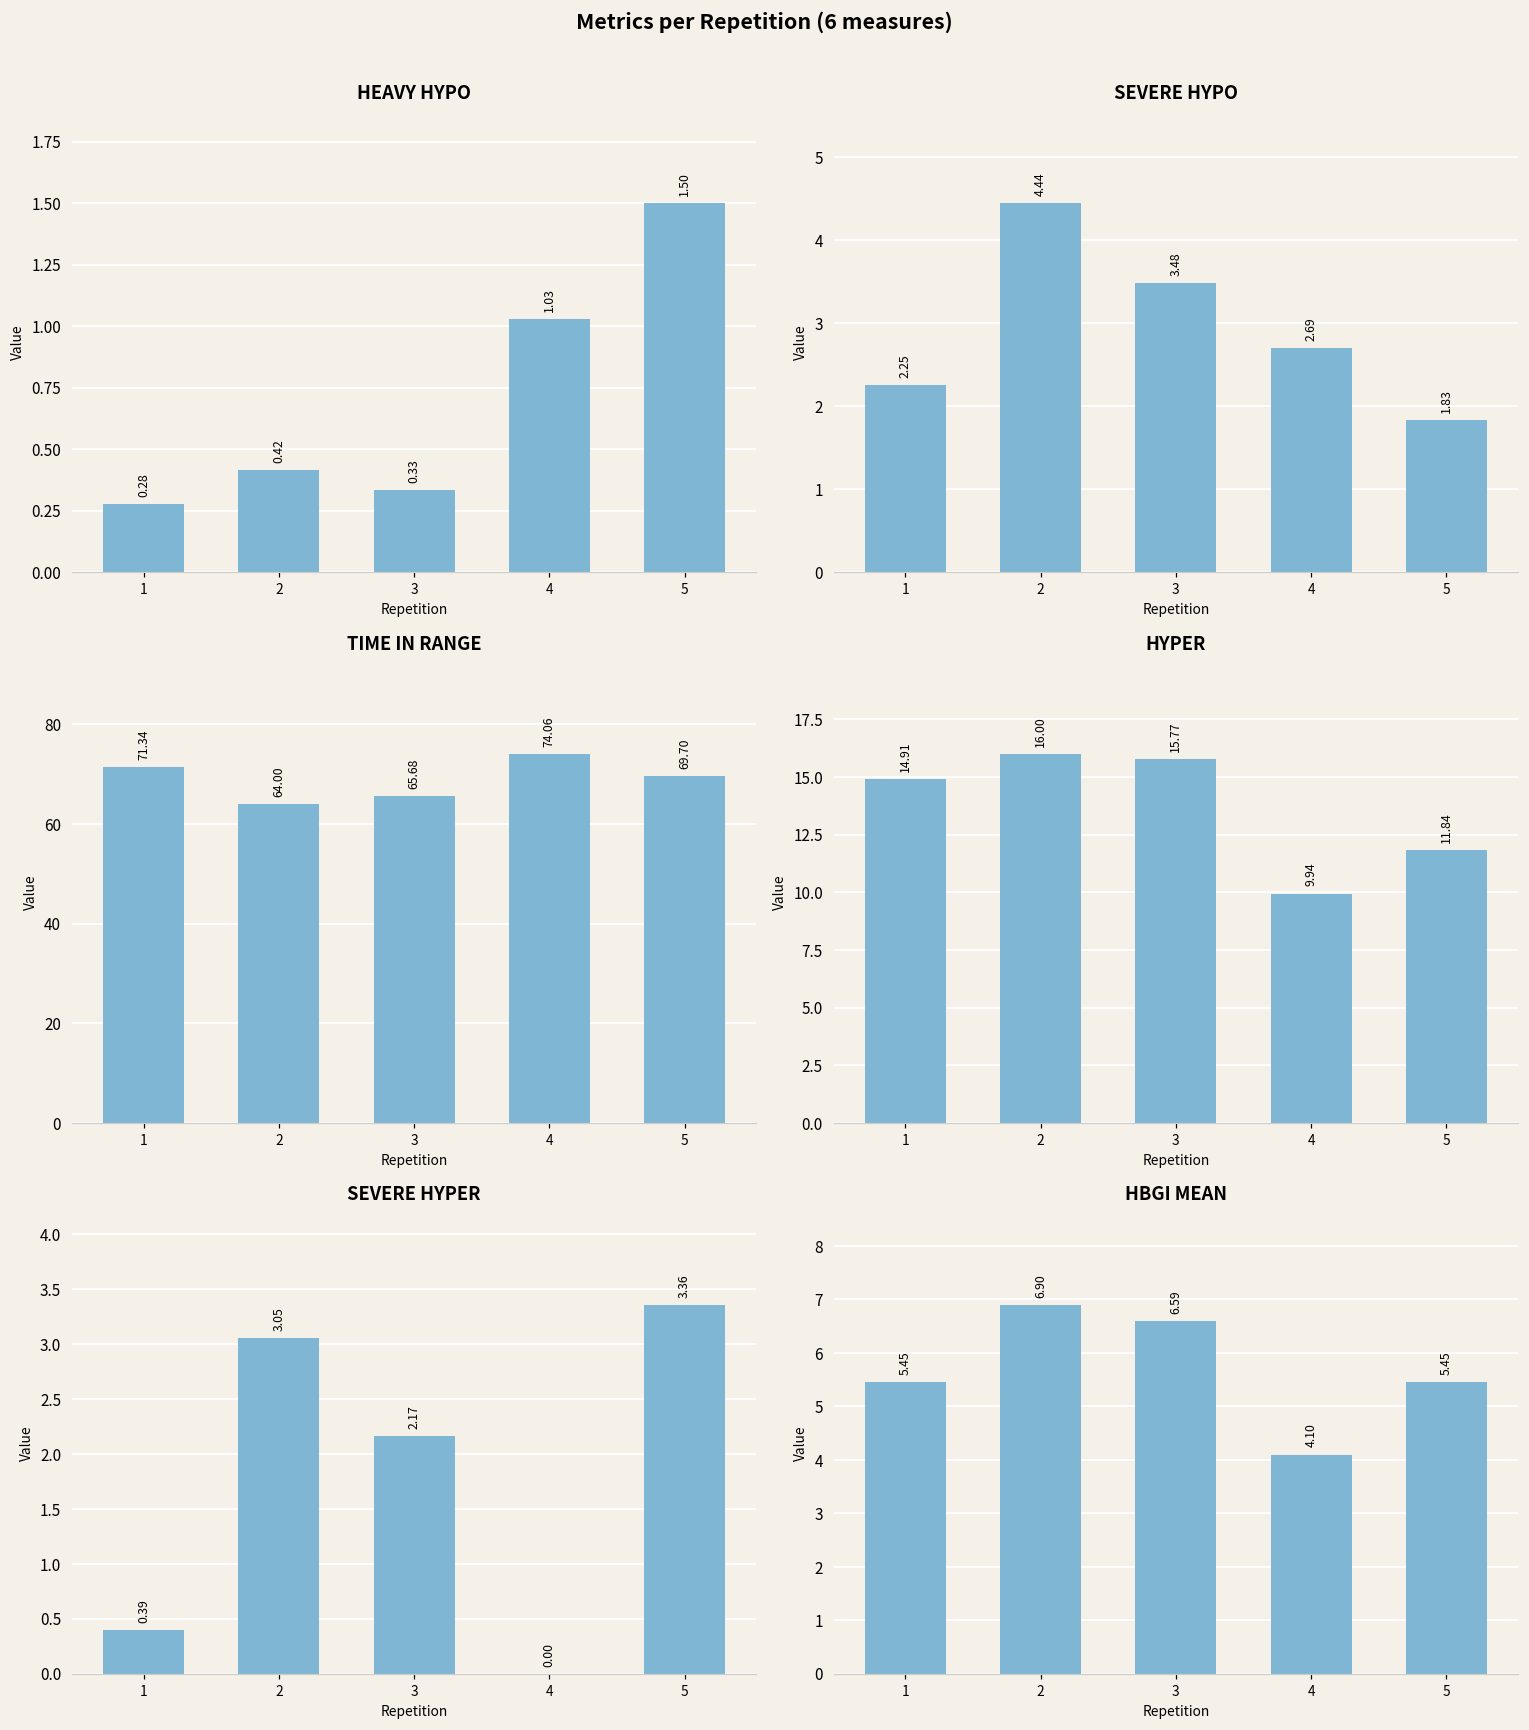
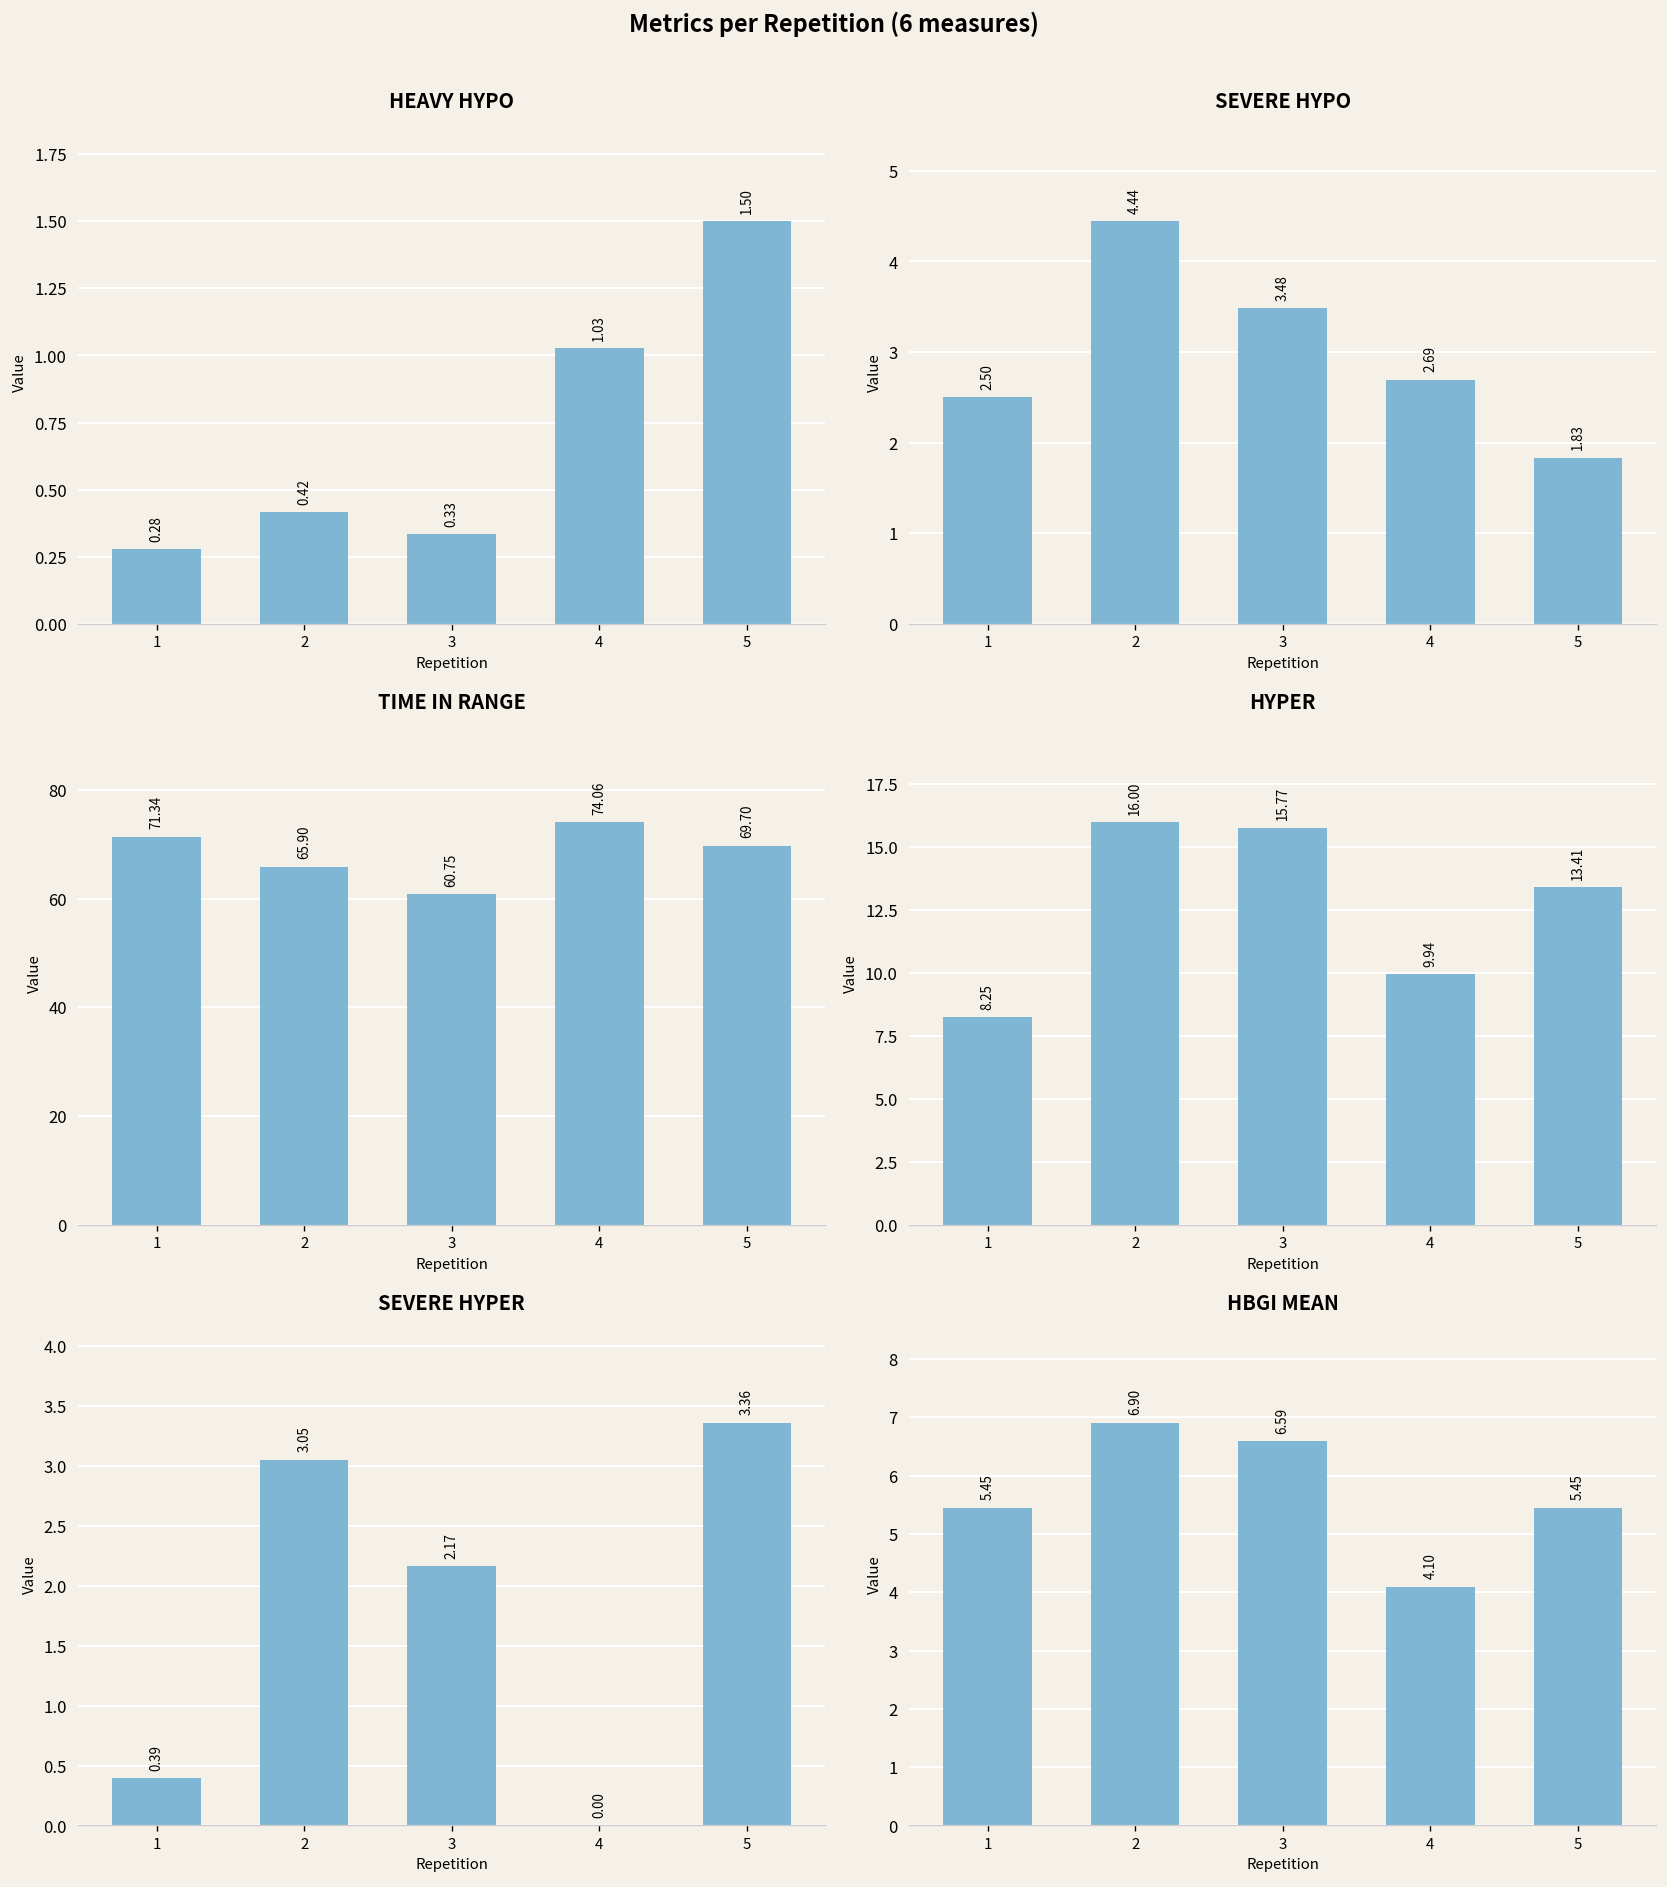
  {
    "HEAVY HYPO": {
      "1": 0.28,
      "2": 0.42,
      "3": 0.33,
      "4": 1.03,
      "5": 1.50
    },
    "SEVERE HYPO": {
-     "1": 2.25,
+     "1": 2.50,
      "2": 4.44,
      "3": 3.48,
      "4": 2.69,
      "5": 1.83
    },
    "TIME IN RANGE": {
      "1": 71.34,
-     "2": 64.00,
-     "3": 65.68,
+     "2": 65.90,
+     "3": 60.75,
      "4": 74.06,
      "5": 69.70
    },
    "HYPER": {
-     "1": 14.91,
+     "1": 8.25,
      "2": 16.00,
      "3": 15.77,
      "4": 9.94,
-     "5": 11.84
+     "5": 13.41
    },
    "SEVERE HYPER": {
      "1": 0.39,
      "2": 3.05,
      "3": 2.17,
      "4": 0.00,
      "5": 3.36
    },
    "HBGI MEAN": {
      "1": 5.45,
      "2": 6.90,
      "3": 6.59,
      "4": 4.10,
      "5": 5.45
    }
  }
